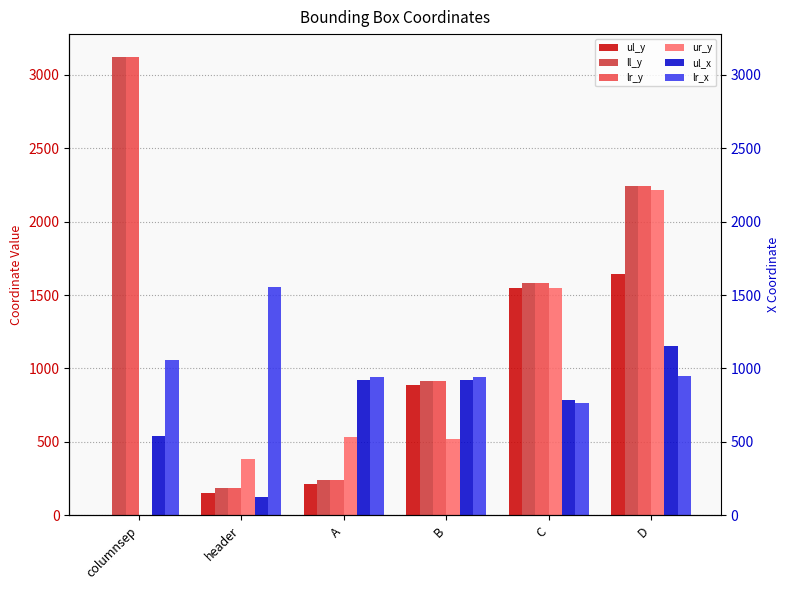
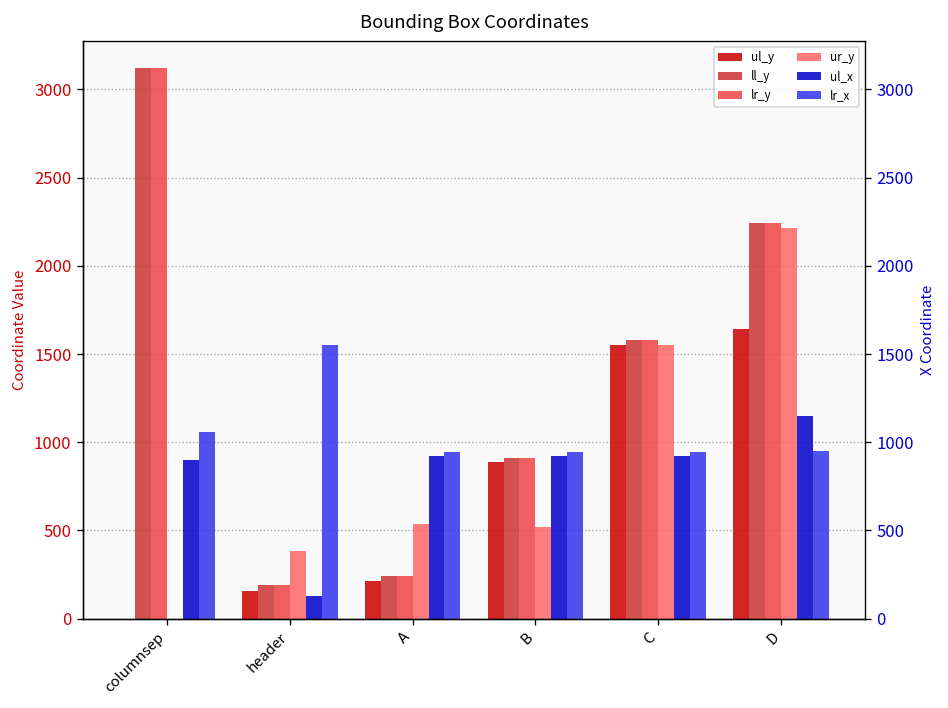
  {
    "ul_y": {
      "columnsep": 0,
      "header": 150,
      "A": 220,
      "B": 890,
      "C": 1550,
      "D": 1640
    },
    "ul_x": {
-     "columnsep": 540,
+     "columnsep": 900,
      "header": 130,
      "A": 920,
      "B": 920,
-     "C": 790,
+     "C": 920,
      "D": 1150
    },
    "lr_x": {
      "columnsep": 1060,
      "header": 1550,
      "A": 940,
      "B": 940,
-     "C": 770,
+     "C": 940,
      "D": 950
    }
  }
